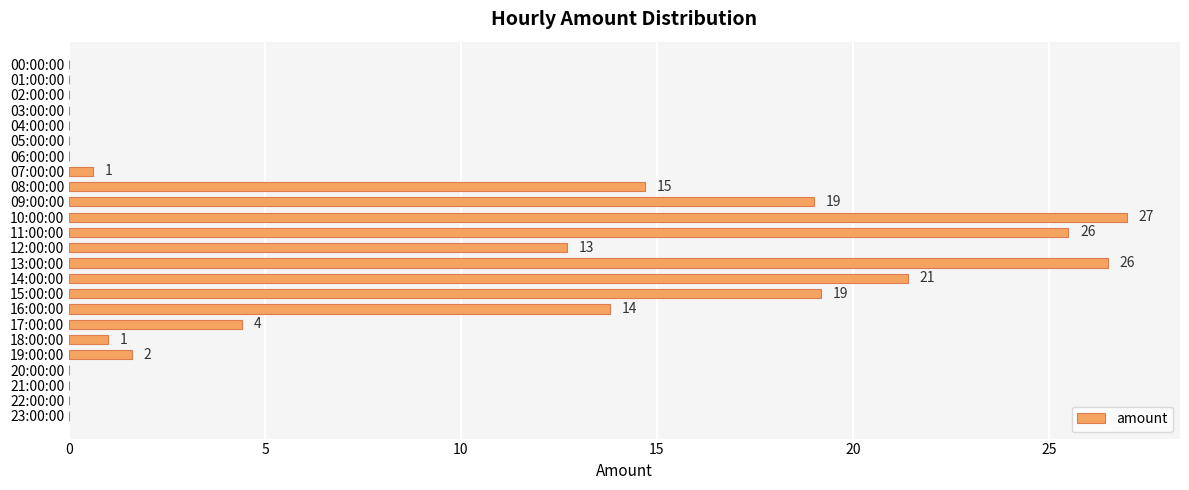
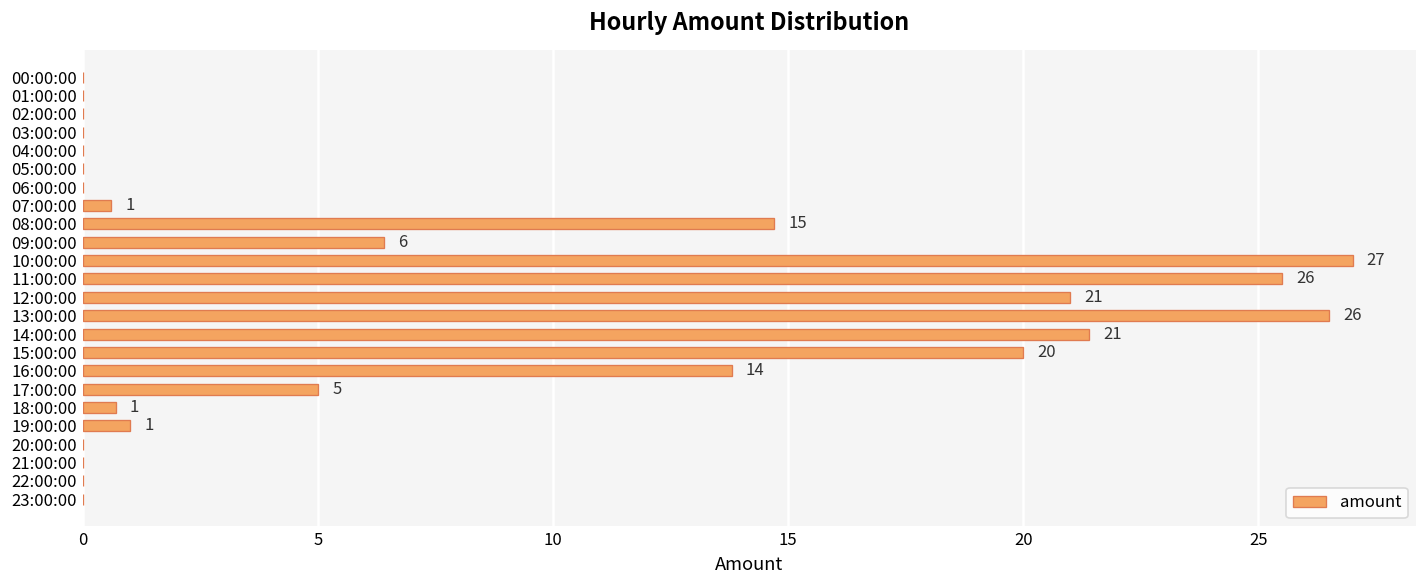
  {
    "07:00:00": 1,
    "08:00:00": 15,
-   "09:00:00": 19,
+   "09:00:00": 6,
    "10:00:00": 27,
    "11:00:00": 26,
-   "12:00:00": 13,
+   "12:00:00": 21,
    "13:00:00": 26,
    "14:00:00": 21,
-   "15:00:00": 19,
+   "15:00:00": 20,
    "16:00:00": 14,
-   "17:00:00": 4,
-   "18:00:00": 1.0,
-   "19:00:00": 2
+   "17:00:00": 5,
+   "18:00:00": 0.7,
+   "19:00:00": 1
  }
